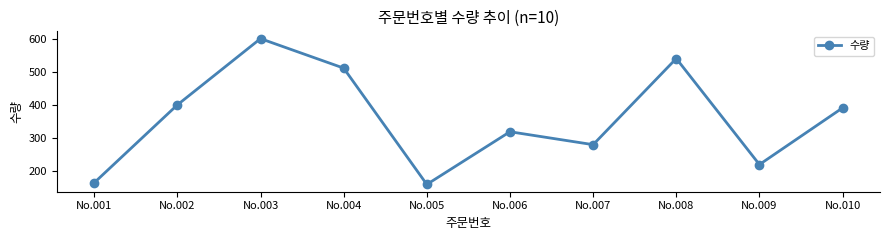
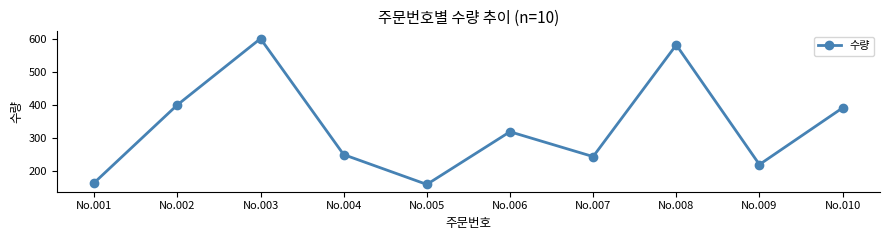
  {
    "No.001": 170,
    "No.002": 400,
    "No.003": 600,
-   "No.004": 510,
+   "No.004": 250,
    "No.005": 160,
    "No.006": 320,
-   "No.007": 280,
-   "No.008": 540,
+   "No.007": 240,
+   "No.008": 580,
    "No.009": 220,
    "No.010": 390
  }
